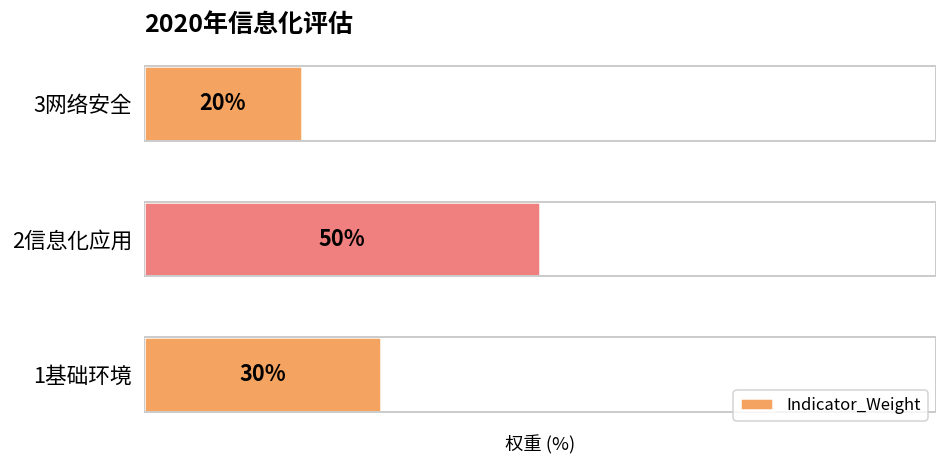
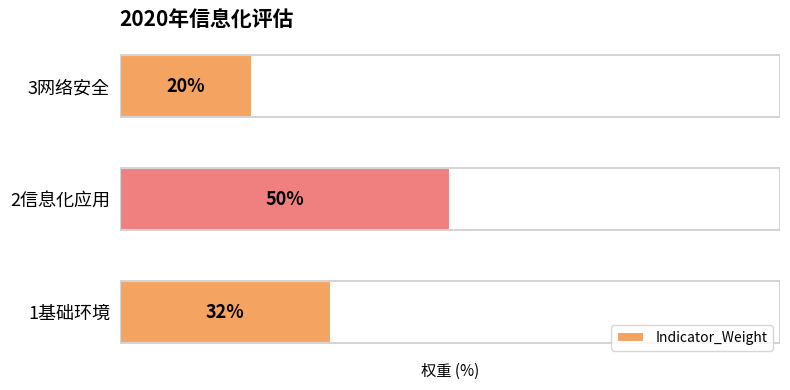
  {
    "3网络安全": "20%",
    "2信息化应用": "50%",
-   "1基础环境": "30%"
+   "1基础环境": "32%"
  }
